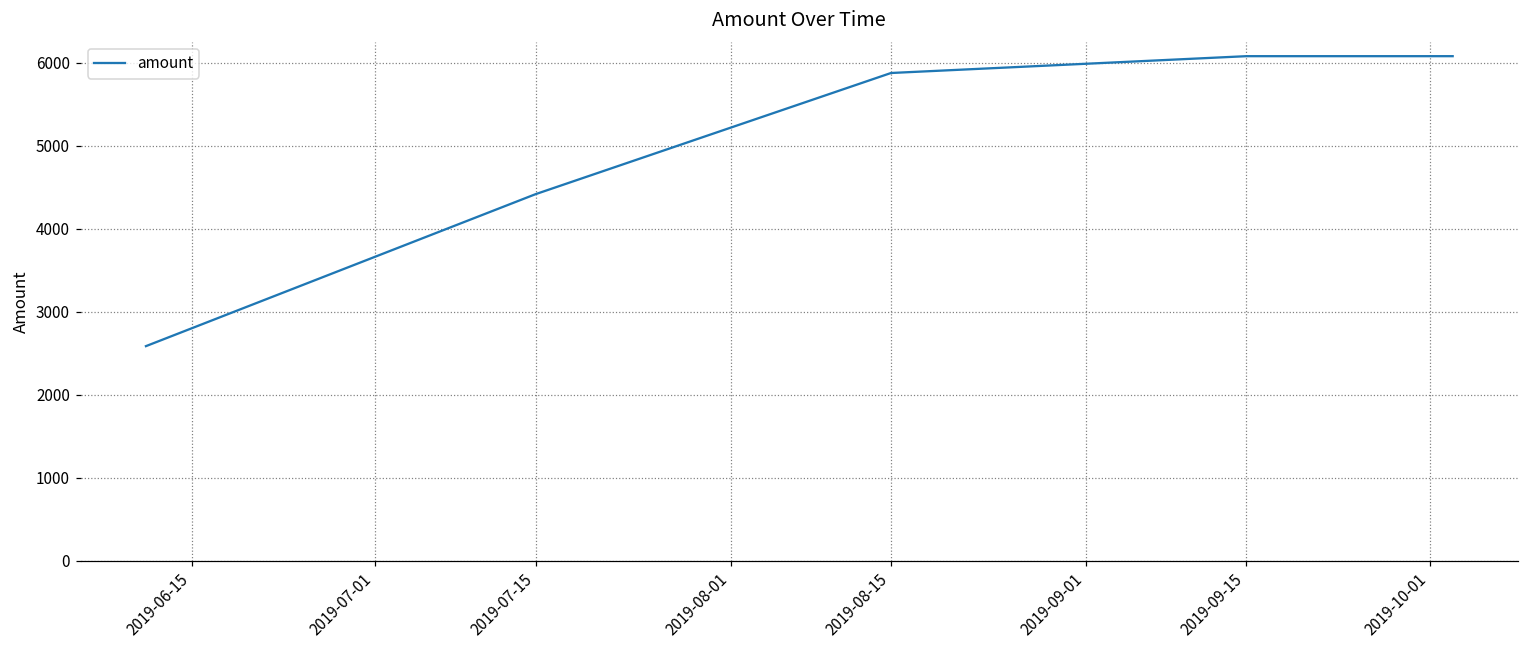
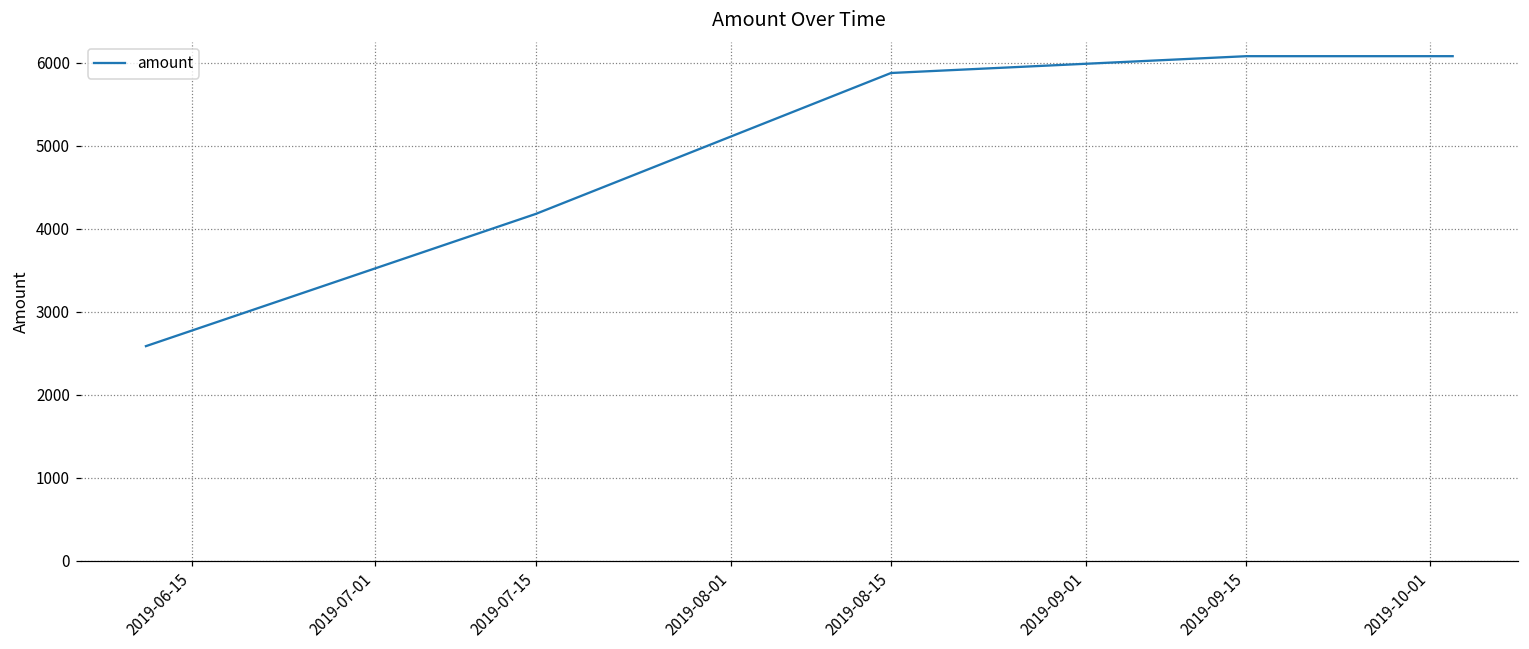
  {
-   "2019-07-15": 4400,
+   "2019-07-15": 4200,
    "2019-08-15": 5900,
    "2019-09-15": 6100
  }
